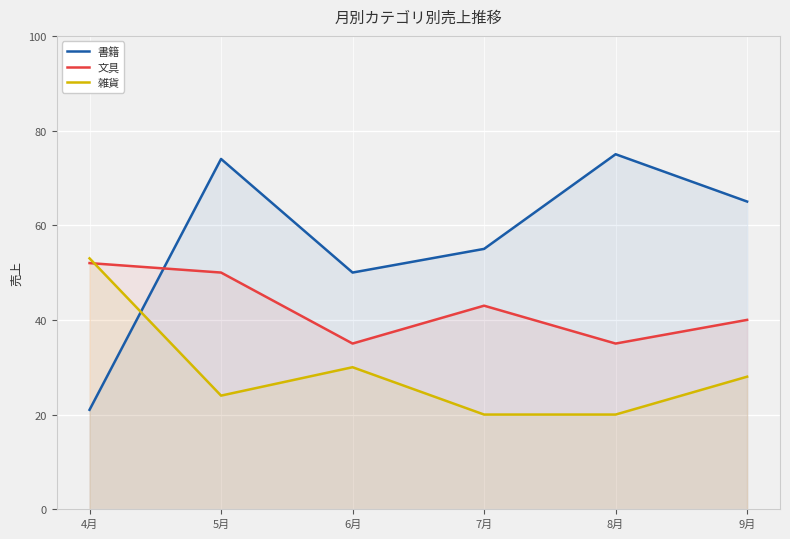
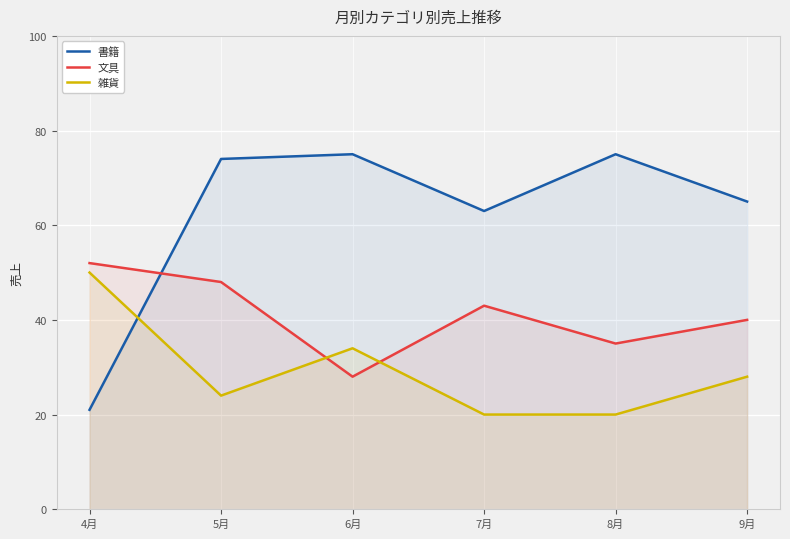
  {
    "書籍": {
      "4月": 21,
      "5月": 74,
-     "6月": 50,
-     "7月": 55,
+     "6月": 75,
+     "7月": 63,
      "8月": 75,
      "9月": 65
    },
    "文具": {
      "4月": 52,
-     "5月": 50,
-     "6月": 35,
+     "5月": 48,
+     "6月": 28,
      "7月": 43,
      "8月": 35,
      "9月": 40
    },
    "雑貨": {
-     "4月": 53,
+     "4月": 50,
      "5月": 24,
-     "6月": 30,
+     "6月": 34,
      "7月": 20,
      "8月": 20,
      "9月": 28
    }
  }
